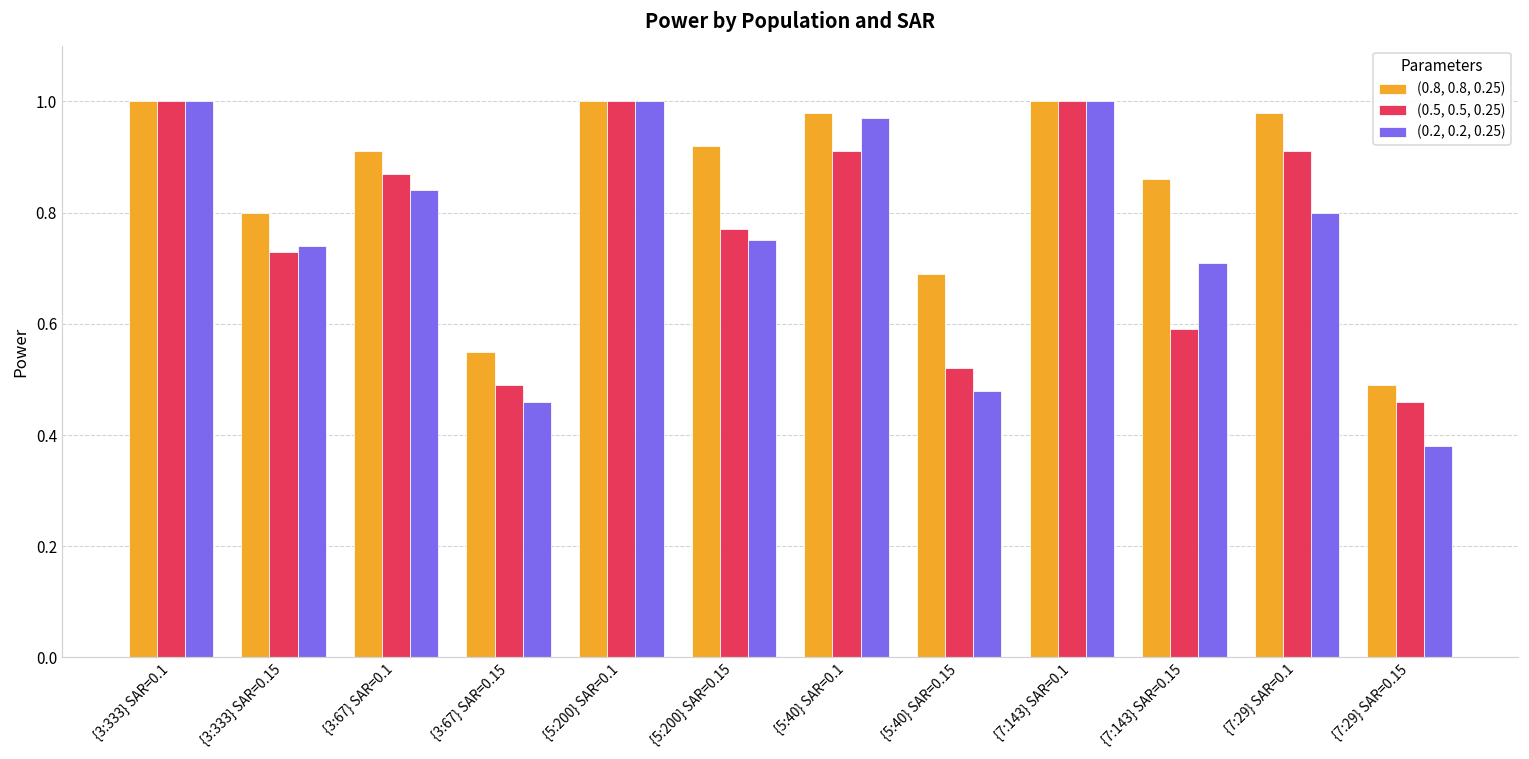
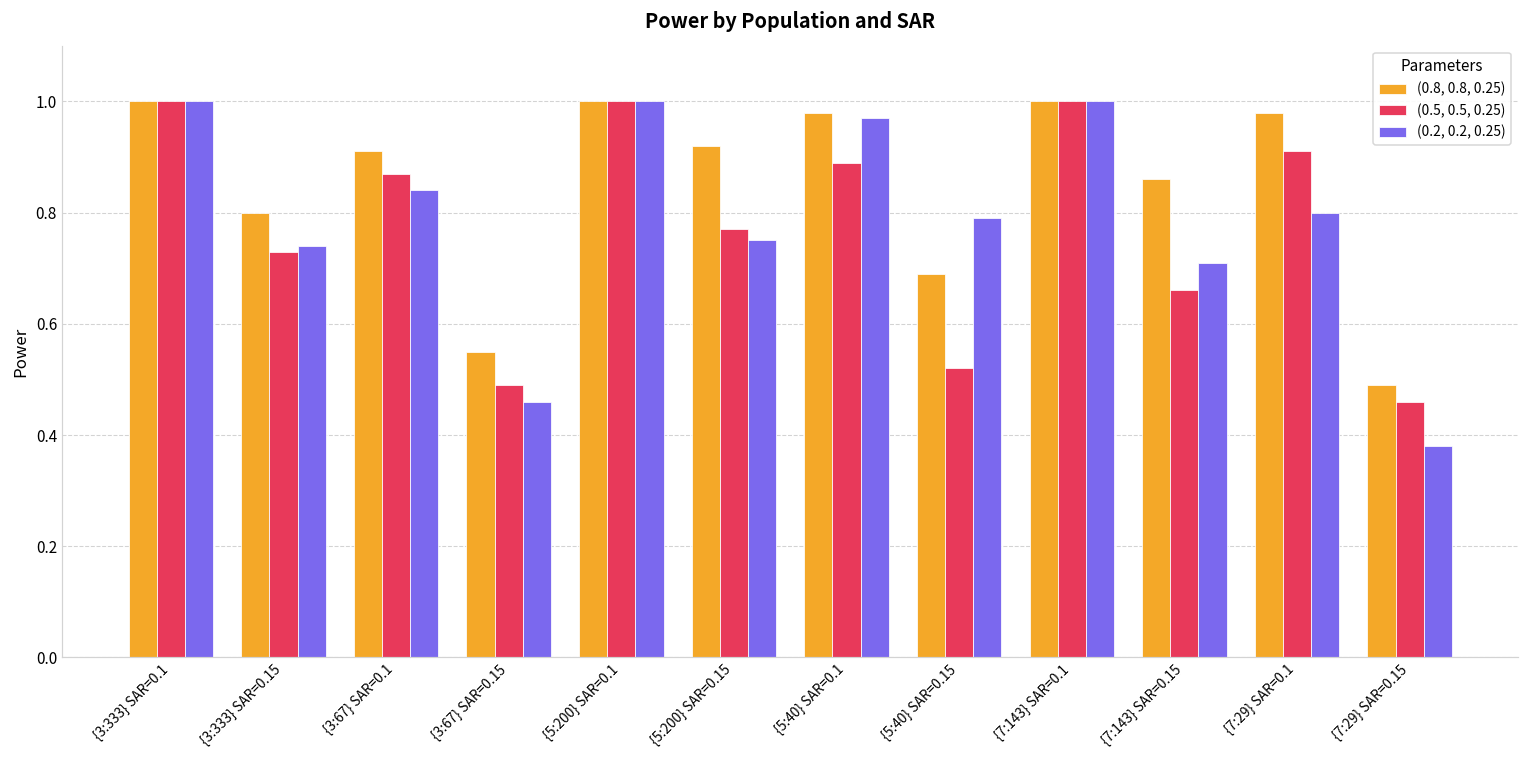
  {
    "(0.8, 0.8, 0.25)": {
      "{3:333} SAR=0.1": 1.00,
      "{3:333} SAR=0.15": 0.80,
      "{3:67} SAR=0.1": 0.91,
      "{3:67} SAR=0.15": 0.55,
      "{5:200} SAR=0.1": 1.00,
      "{5:200} SAR=0.15": 0.92,
      "{5:40} SAR=0.1": 0.98,
      "{5:40} SAR=0.15": 0.69,
      "{7:143} SAR=0.1": 1.00,
      "{7:143} SAR=0.15": 0.86,
      "{7:29} SAR=0.1": 0.98,
      "{7:29} SAR=0.15": 0.49
    },
    "(0.5, 0.5, 0.25)": {
      "{3:333} SAR=0.1": 1.00,
      "{3:333} SAR=0.15": 0.73,
      "{3:67} SAR=0.1": 0.87,
      "{3:67} SAR=0.15": 0.49,
      "{5:200} SAR=0.1": 1.00,
      "{5:200} SAR=0.15": 0.77,
-     "{5:40} SAR=0.1": 0.91,
+     "{5:40} SAR=0.1": 0.89,
      "{5:40} SAR=0.15": 0.52,
      "{7:143} SAR=0.1": 1.00,
-     "{7:143} SAR=0.15": 0.59,
+     "{7:143} SAR=0.15": 0.66,
      "{7:29} SAR=0.1": 0.91,
      "{7:29} SAR=0.15": 0.46
    },
    "(0.2, 0.2, 0.25)": {
      "{3:333} SAR=0.1": 1.00,
      "{3:333} SAR=0.15": 0.74,
      "{3:67} SAR=0.1": 0.84,
      "{3:67} SAR=0.15": 0.46,
      "{5:200} SAR=0.1": 1.00,
      "{5:200} SAR=0.15": 0.75,
      "{5:40} SAR=0.1": 0.97,
-     "{5:40} SAR=0.15": 0.48,
+     "{5:40} SAR=0.15": 0.79,
      "{7:143} SAR=0.1": 1.00,
      "{7:143} SAR=0.15": 0.71,
      "{7:29} SAR=0.1": 0.80,
      "{7:29} SAR=0.15": 0.38
    }
  }
